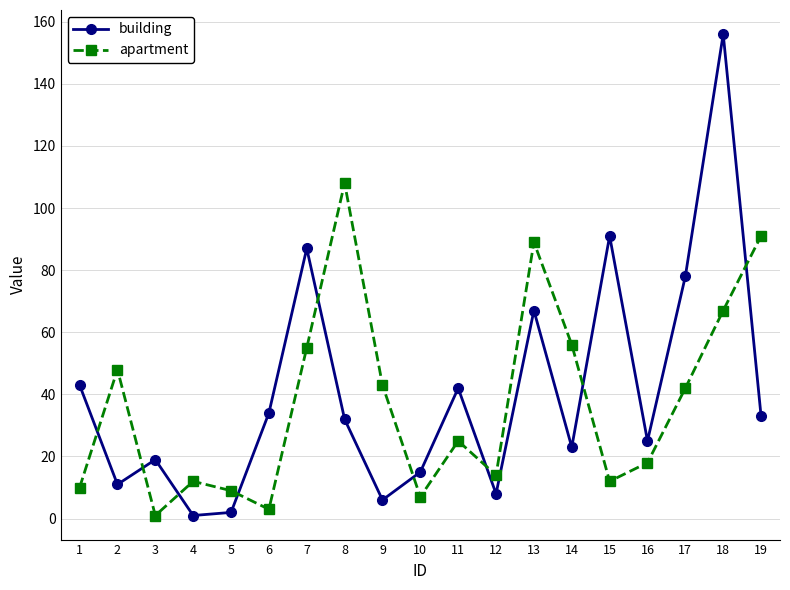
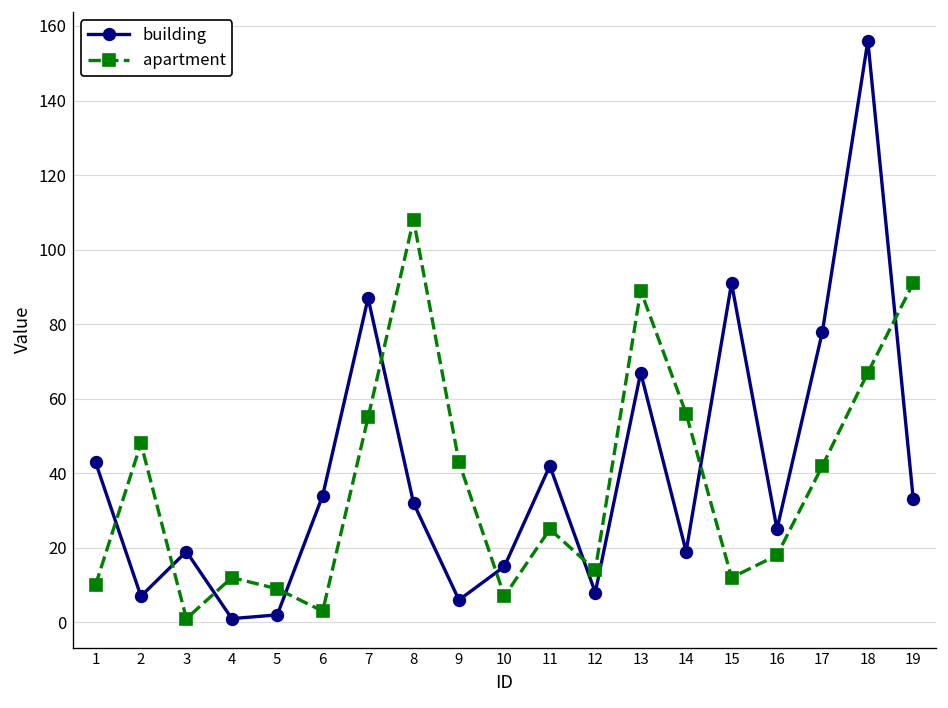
  {
    "building": {
      "1": 43,
-     "2": 11,
+     "2": 7,
      "3": 19,
      "4": 1,
      "5": 2,
      "6": 34,
      "7": 87,
      "8": 32,
      "9": 6,
      "10": 15,
      "11": 42,
      "12": 8,
      "13": 67,
-     "14": 23,
+     "14": 19,
      "15": 91,
      "16": 25,
      "17": 78,
      "18": 156,
      "19": 33
    },
    "apartment": {
      "1": 10,
      "2": 48,
      "3": 1,
      "4": 12,
      "5": 9,
      "6": 3,
      "7": 55,
      "8": 108,
      "9": 43,
      "10": 7,
      "11": 25,
      "12": 14,
      "13": 89,
      "14": 56,
      "15": 12,
      "16": 18,
      "17": 42,
      "18": 67,
      "19": 91
    }
  }
